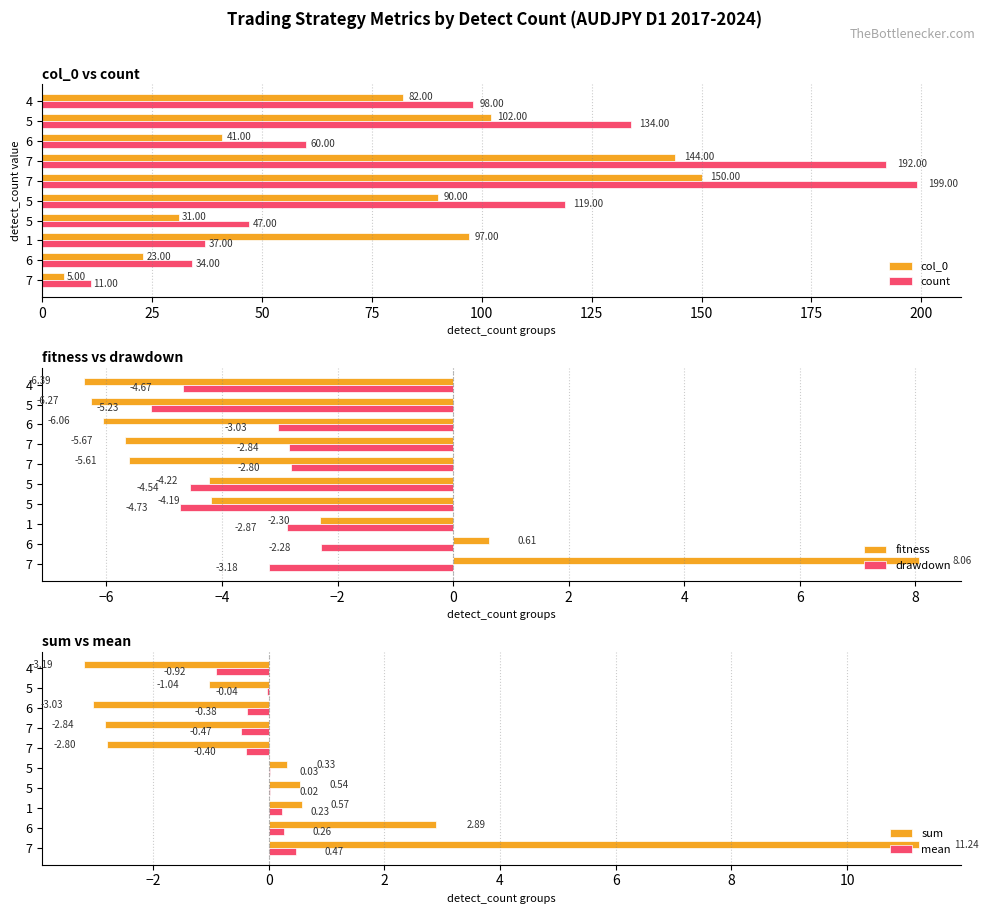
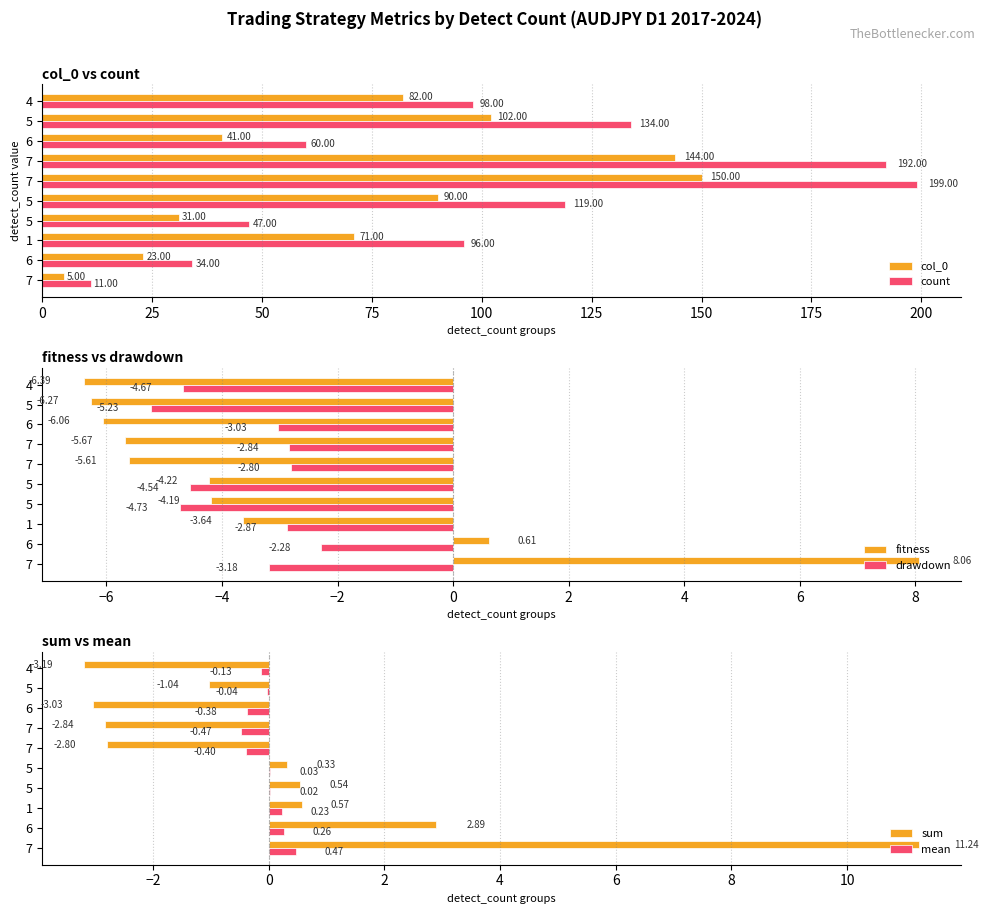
  {
    "col_0 vs count": {
      "col_0": {
        "4": 82.00,
-       "1": 97.00
+       "1": 71.00
      },
      "count": {
        "4": 98.00,
-       "1": 37.00
+       "1": 96.00
      }
    },
    "fitness vs drawdown": {
      "fitness": {
-       "1": -2.30
+       "1": -3.64
      },
      "drawdown": {
        "4": -4.7
      }
    },
    "sum vs mean": {
      "sum": {
        "4": -3.2
      },
      "mean": {
-       "4": -0.92
+       "4": -0.13
      }
    }
  }
